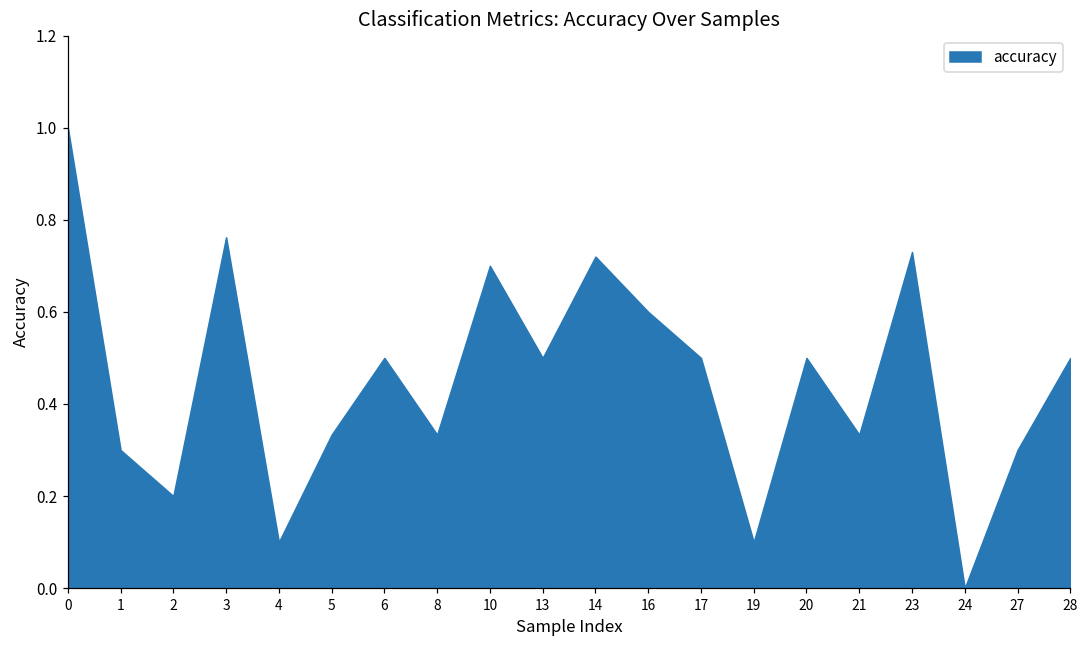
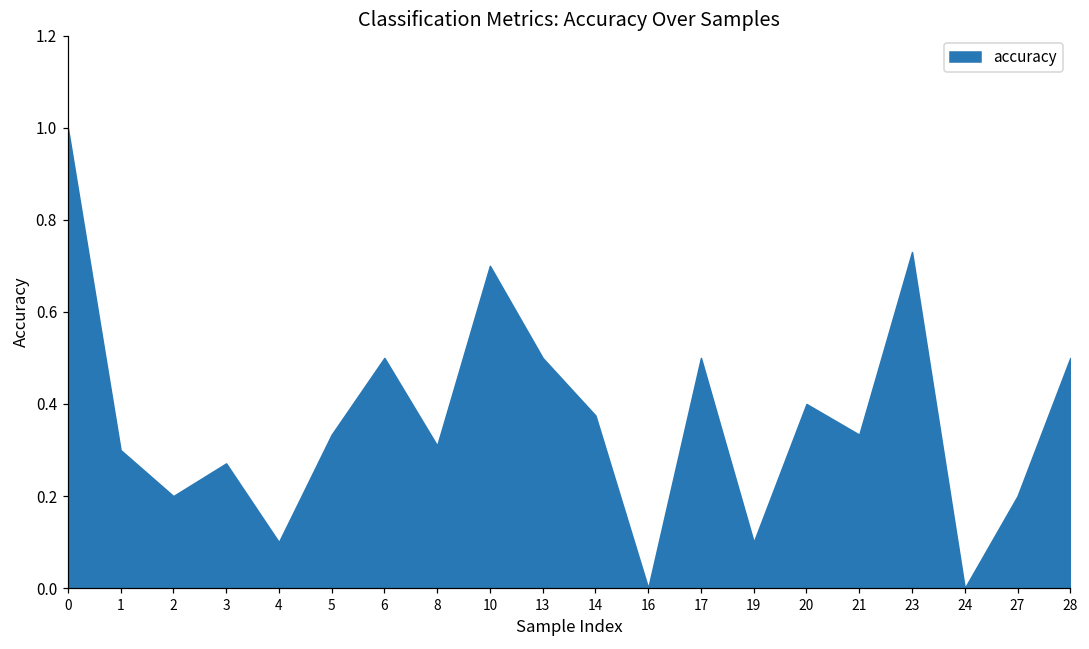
  {
    "0": 1.00,
    "1": 0.30,
    "2": 0.20,
-   "3": 0.76,
+   "3": 0.27,
    "4": 0.10,
    "5": 0.33,
    "6": 0.50,
-   "8": 0.33,
+   "8": 0.31,
    "10": 0.70,
    "13": 0.50,
-   "14": 0.72,
-   "16": 0.6,
+   "14": 0.38,
+   "16": 0.0,
    "17": 0.50,
    "19": 0.10,
-   "20": 0.5,
+   "20": 0.4,
    "21": 0.33,
    "23": 0.73,
    "24": 0.00,
-   "27": 0.3,
+   "27": 0.2,
    "28": 0.50
  }
